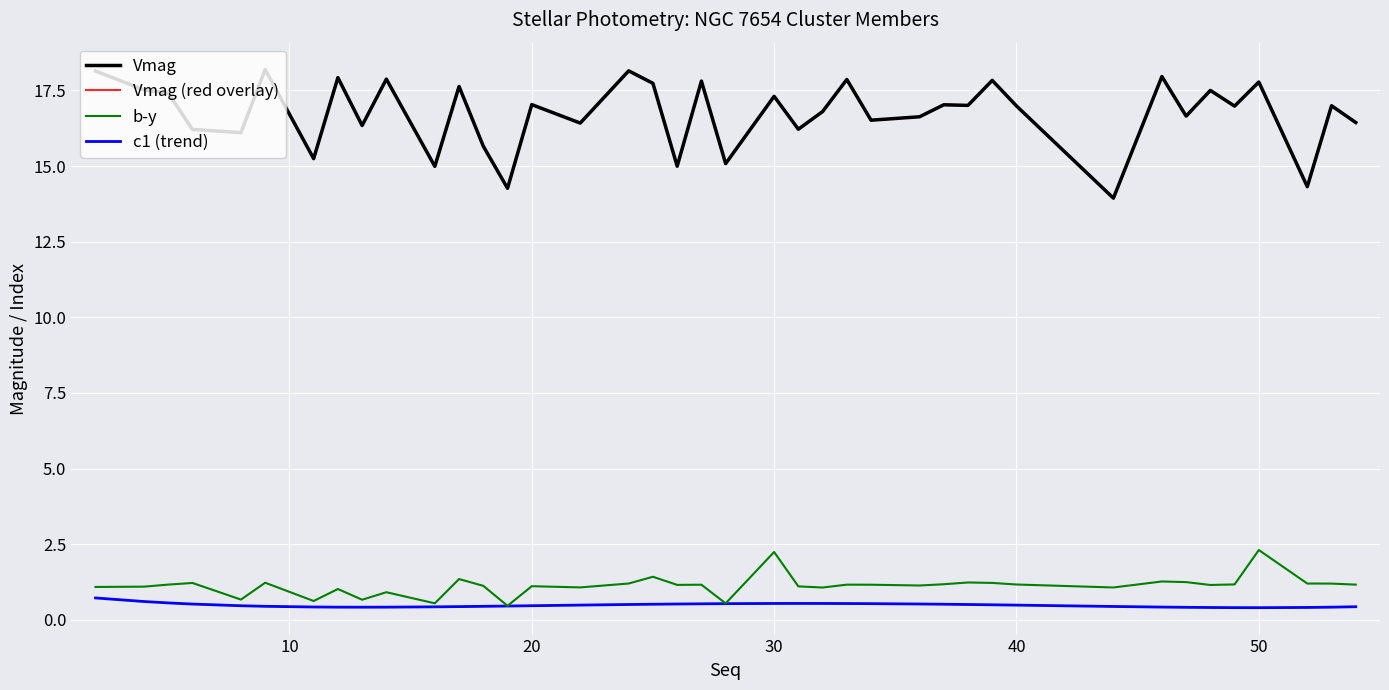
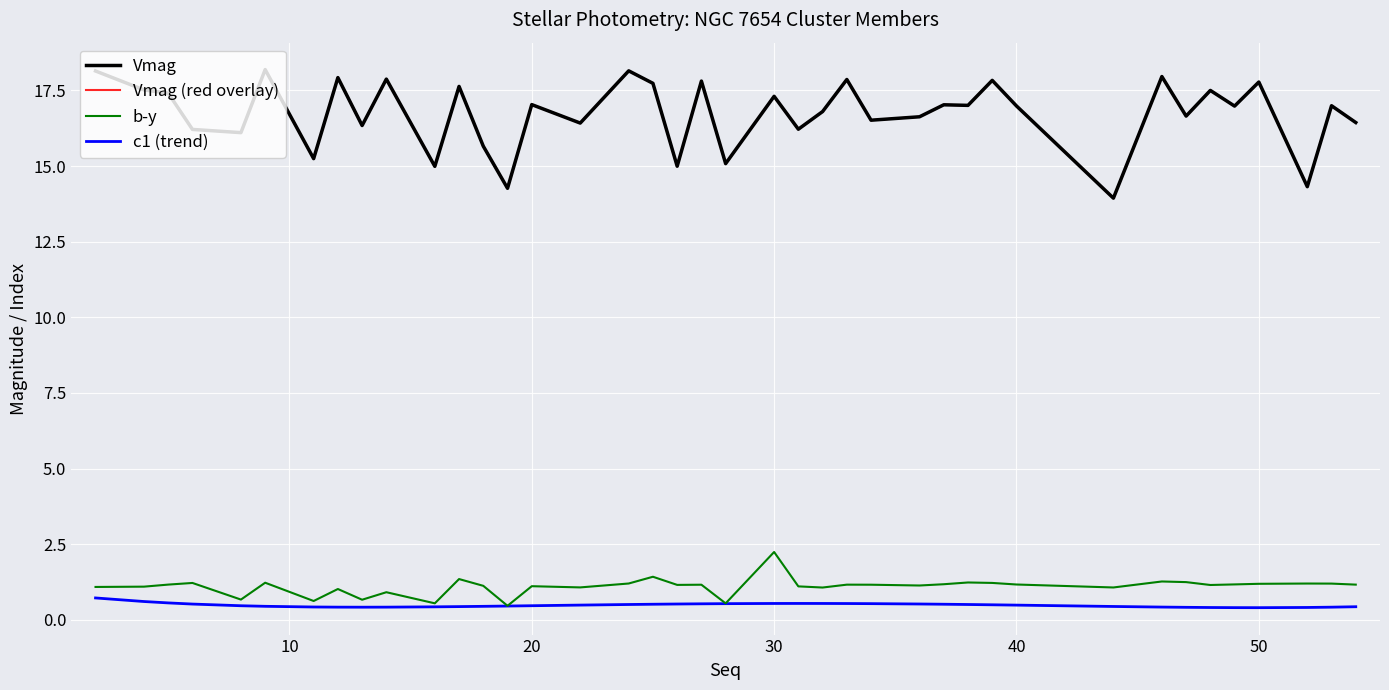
  {
    "Vmag (red overlay)": {
      "20": 17.0,
      "30": 17.3,
      "40": 17.0,
      "50": 17.8
    },
    "b-y": {
      "20": 1.1,
      "30": 2.2,
      "40": 1.2,
-     "50": 2.3
+     "50": 1.2
    },
    "c1 (trend)": {
      "20": 0.5,
      "30": 0.5,
      "40": 0.5,
      "50": 0.4
    }
  }
